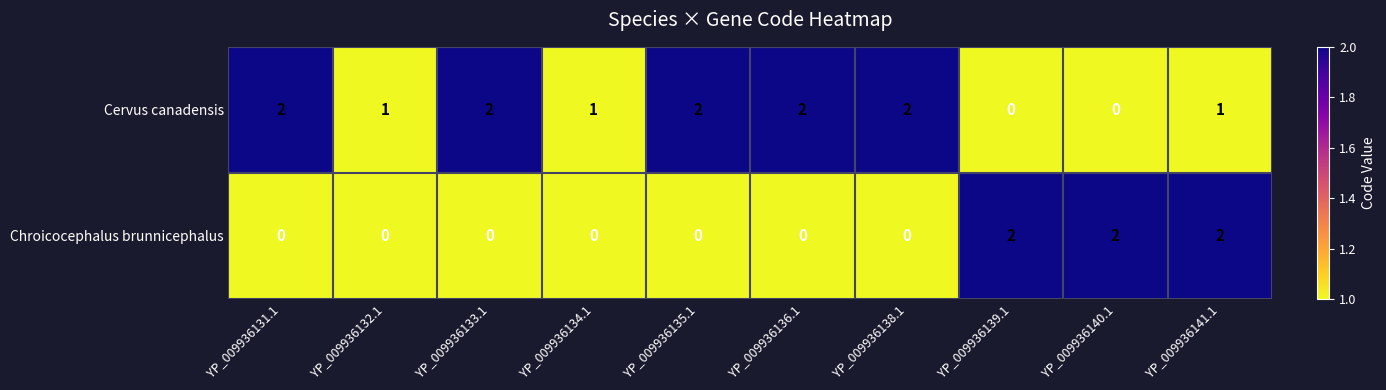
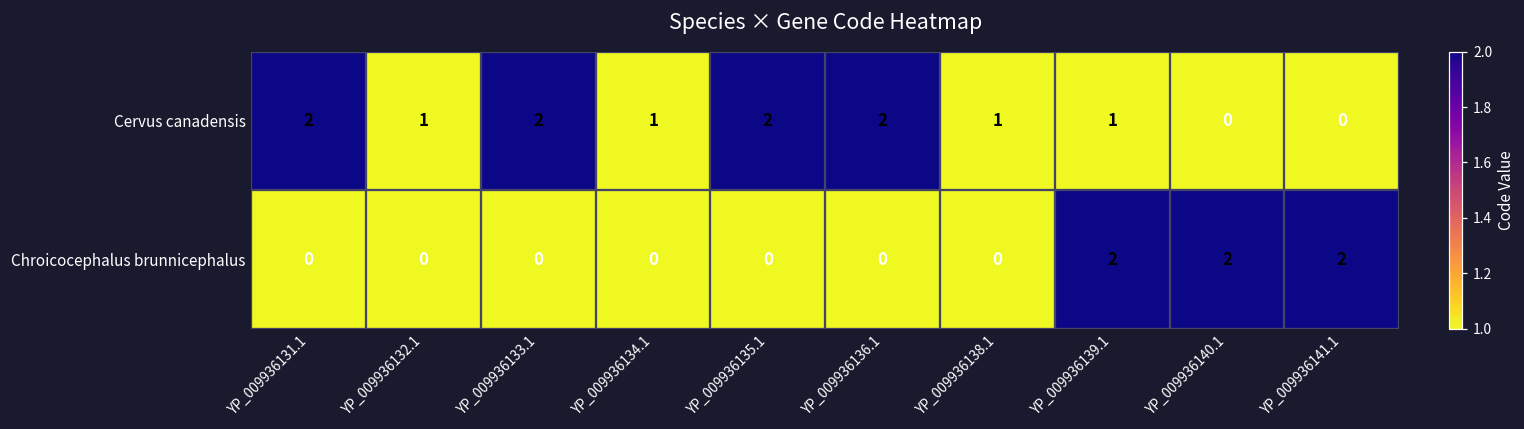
  {
    "Cervus canadensis": {
      "YP_009936131.1": 2,
      "YP_009936132.1": 1,
      "YP_009936133.1": 2,
      "YP_009936134.1": 1,
      "YP_009936135.1": 2,
      "YP_009936136.1": 2,
-     "YP_009936138.1": 2,
-     "YP_009936139.1": 0,
+     "YP_009936138.1": 1,
+     "YP_009936139.1": 1,
      "YP_009936140.1": 0,
-     "YP_009936141.1": 1
+     "YP_009936141.1": 0
    },
    "Chroicocephalus brunnicephalus": {
      "YP_009936131.1": 0,
      "YP_009936132.1": 0,
      "YP_009936133.1": 0,
      "YP_009936134.1": 0,
      "YP_009936135.1": 0,
      "YP_009936136.1": 0,
      "YP_009936138.1": 0,
      "YP_009936139.1": 2,
      "YP_009936140.1": 2,
      "YP_009936141.1": 2
    }
  }
